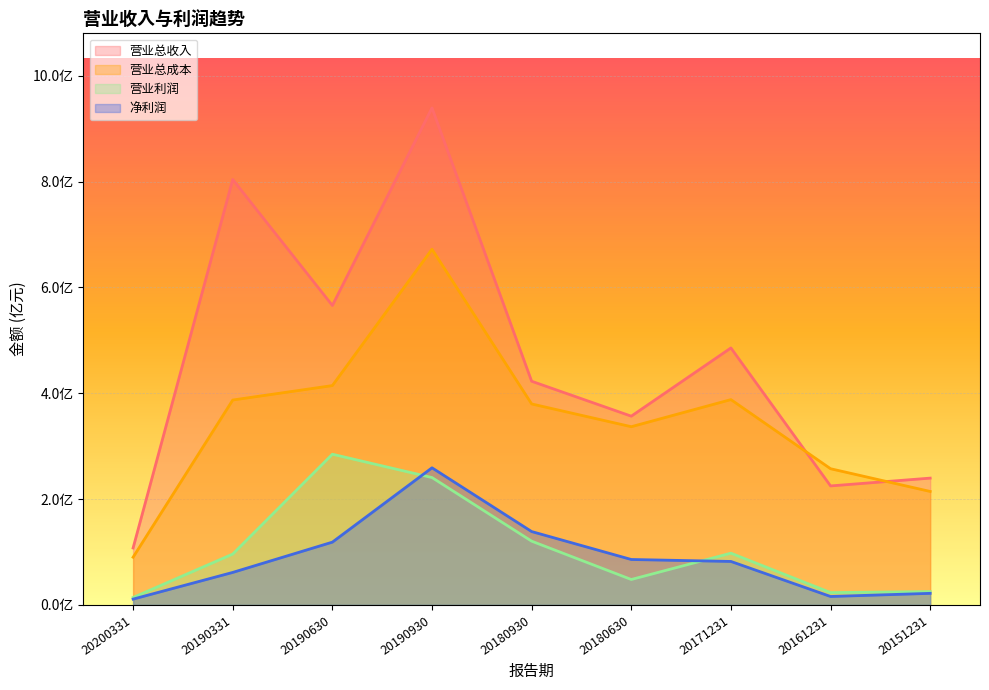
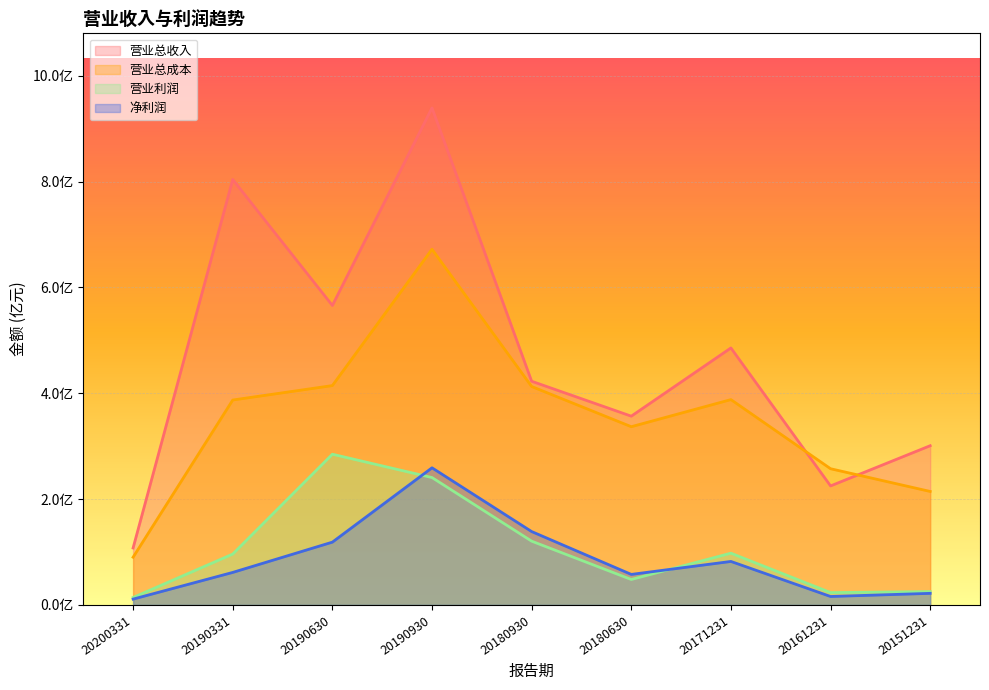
  {
    "营业总收入": {
      "20200331": "1.1亿",
      "20190331": "8.0亿",
      "20190630": "5.7亿",
      "20190930": "9.4亿",
      "20180930": "4.2亿",
      "20180630": "3.6亿",
      "20171231": "4.9亿",
      "20161231": "2.2亿",
-     "20151231": "2.4亿"
+     "20151231": "3.0亿"
    },
    "营业总成本": {
      "20200331": "0.9亿",
      "20190331": "3.9亿",
      "20190630": "4.1亿",
      "20190930": "6.7亿",
-     "20180930": "3.8亿",
+     "20180930": "4.1亿",
      "20180630": "3.4亿",
      "20171231": "3.9亿",
      "20161231": "2.6亿",
      "20151231": "2.1亿"
    },
    "营业利润": {
      "20190331": "1.0亿",
      "20190630": "2.8亿",
      "20190930": "2.4亿",
      "20180930": "1.2亿",
      "20180630": "0.5亿",
      "20171231": "1.0亿",
      "20161231": "0.2亿"
    },
    "净利润": {
      "20190331": "0.6亿",
      "20190630": "1.2亿",
      "20190930": "2.6亿",
      "20180930": "1.4亿",
-     "20180630": "0.9亿",
+     "20180630": "0.6亿",
      "20171231": "0.8亿",
      "20161231": "0.2亿"
    }
  }
